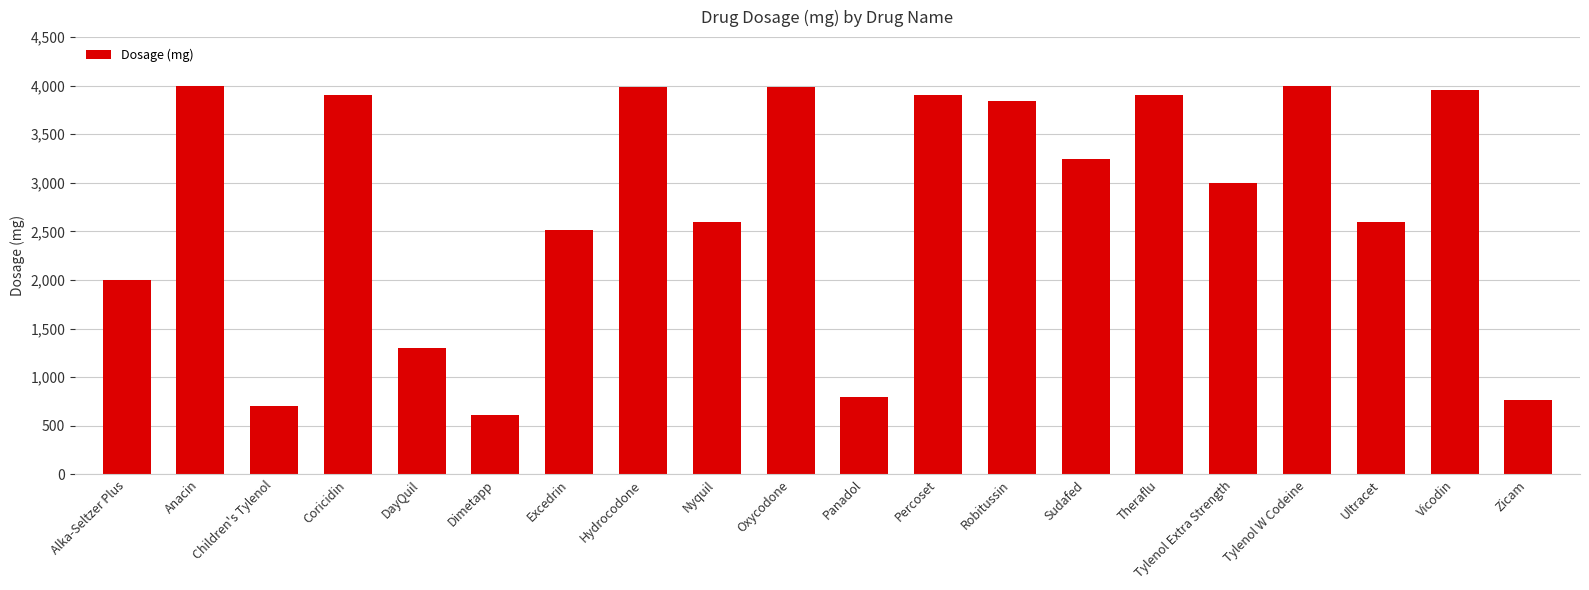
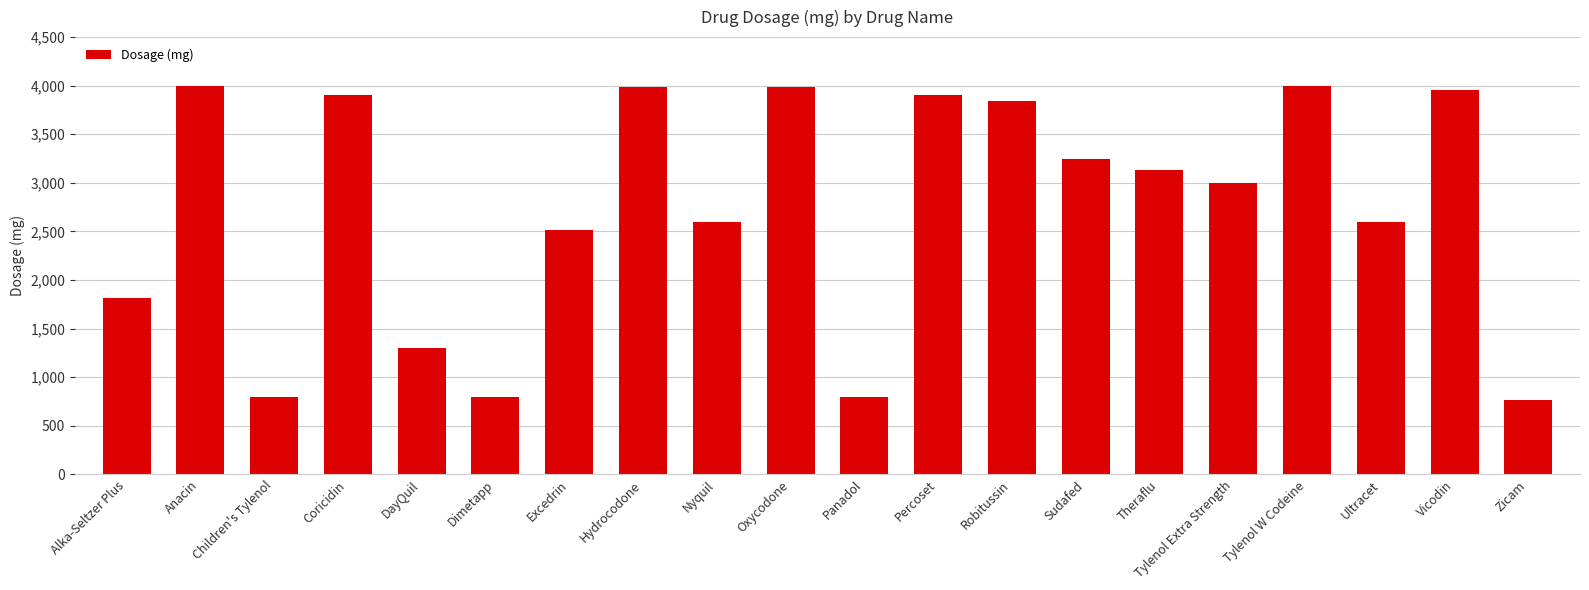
  {
-   "Alka-Seltzer Plus": "2,000",
+   "Alka-Seltzer Plus": "1,800",
    "Anacin": "4,000",
-   "Children's Tylenol": "700",
+   "Children's Tylenol": "800",
    "Coricidin": "3,900",
    "DayQuil": "1,300",
-   "Dimetapp": "600",
+   "Dimetapp": "800",
    "Excedrin": "2,500",
    "Hydrocodone": "4,000",
    "Nyquil": "2,600",
    "Oxycodone": "4,000",
    "Panadol": "800",
    "Percoset": "3,900",
    "Robitussin": "3,800",
    "Sudafed": "3,300",
-   "Theraflu": "3,900",
+   "Theraflu": "3,100",
    "Tylenol Extra Strength": "3,000",
    "Tylenol W Codeine": "4,000",
    "Ultracet": "2,600",
    "Vicodin": "4,000",
    "Zicam": "800"
  }
